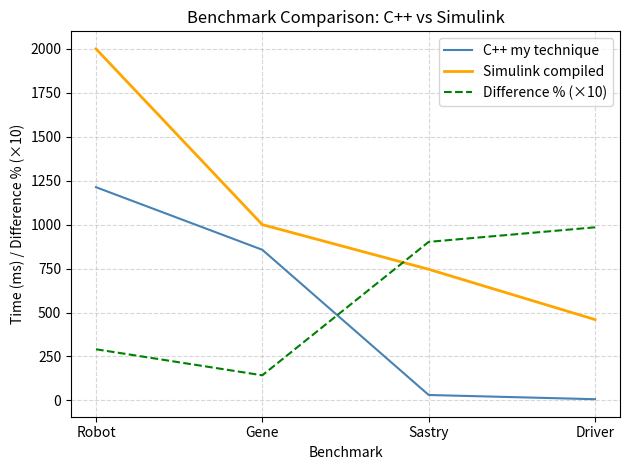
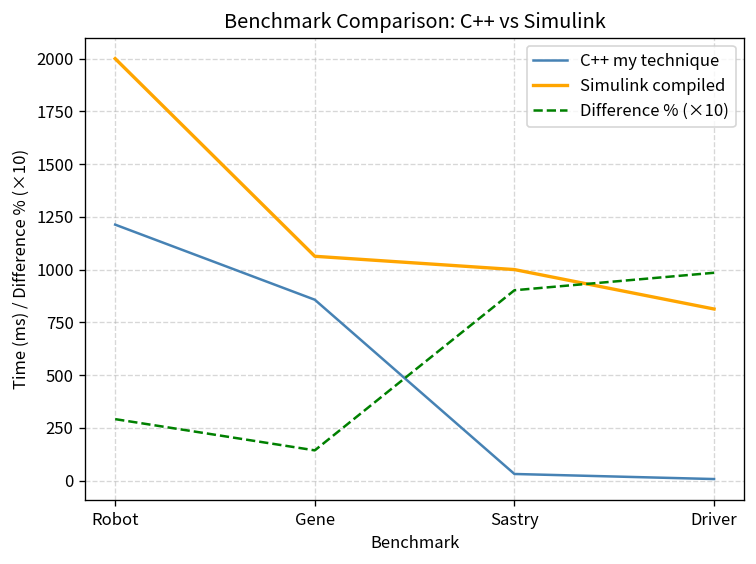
  {
    "C++ my technique": {
      "Robot": 1210,
      "Gene": 860,
      "Sastry": 30,
      "Driver": 10
    },
    "Simulink compiled": {
      "Robot": 2000,
-     "Gene": 1000,
-     "Sastry": 750,
-     "Driver": 460
+     "Gene": 1060,
+     "Sastry": 1000,
+     "Driver": 810
    },
    "Difference % (×10)": {
      "Robot": 290,
      "Gene": 140,
      "Sastry": 900,
      "Driver": 980
    }
  }
